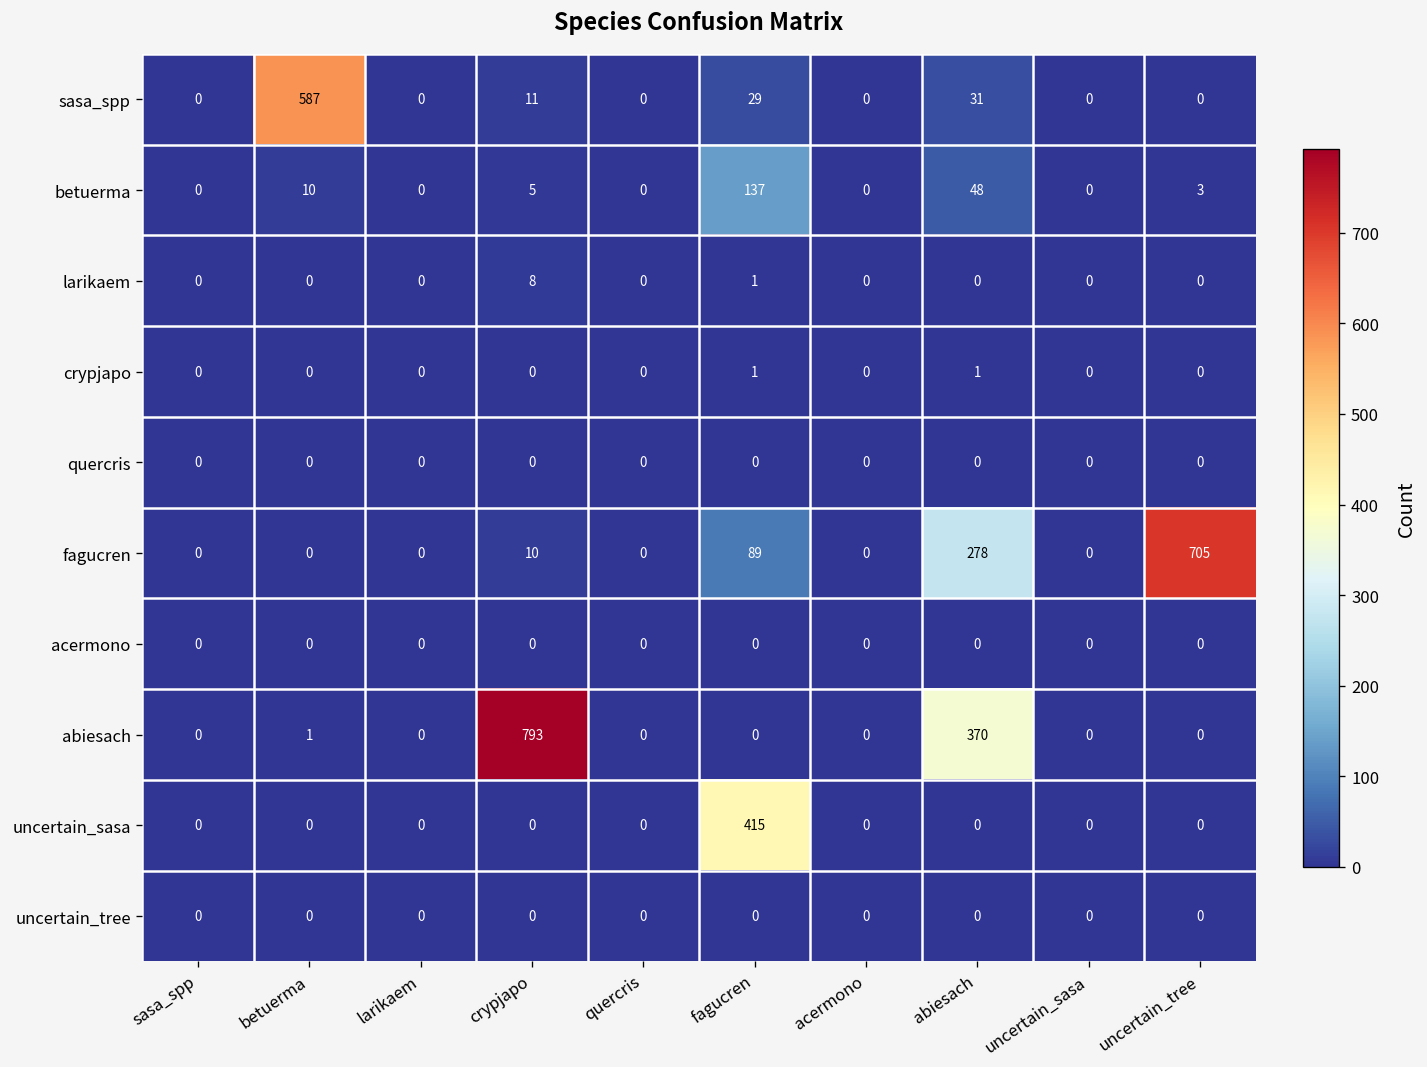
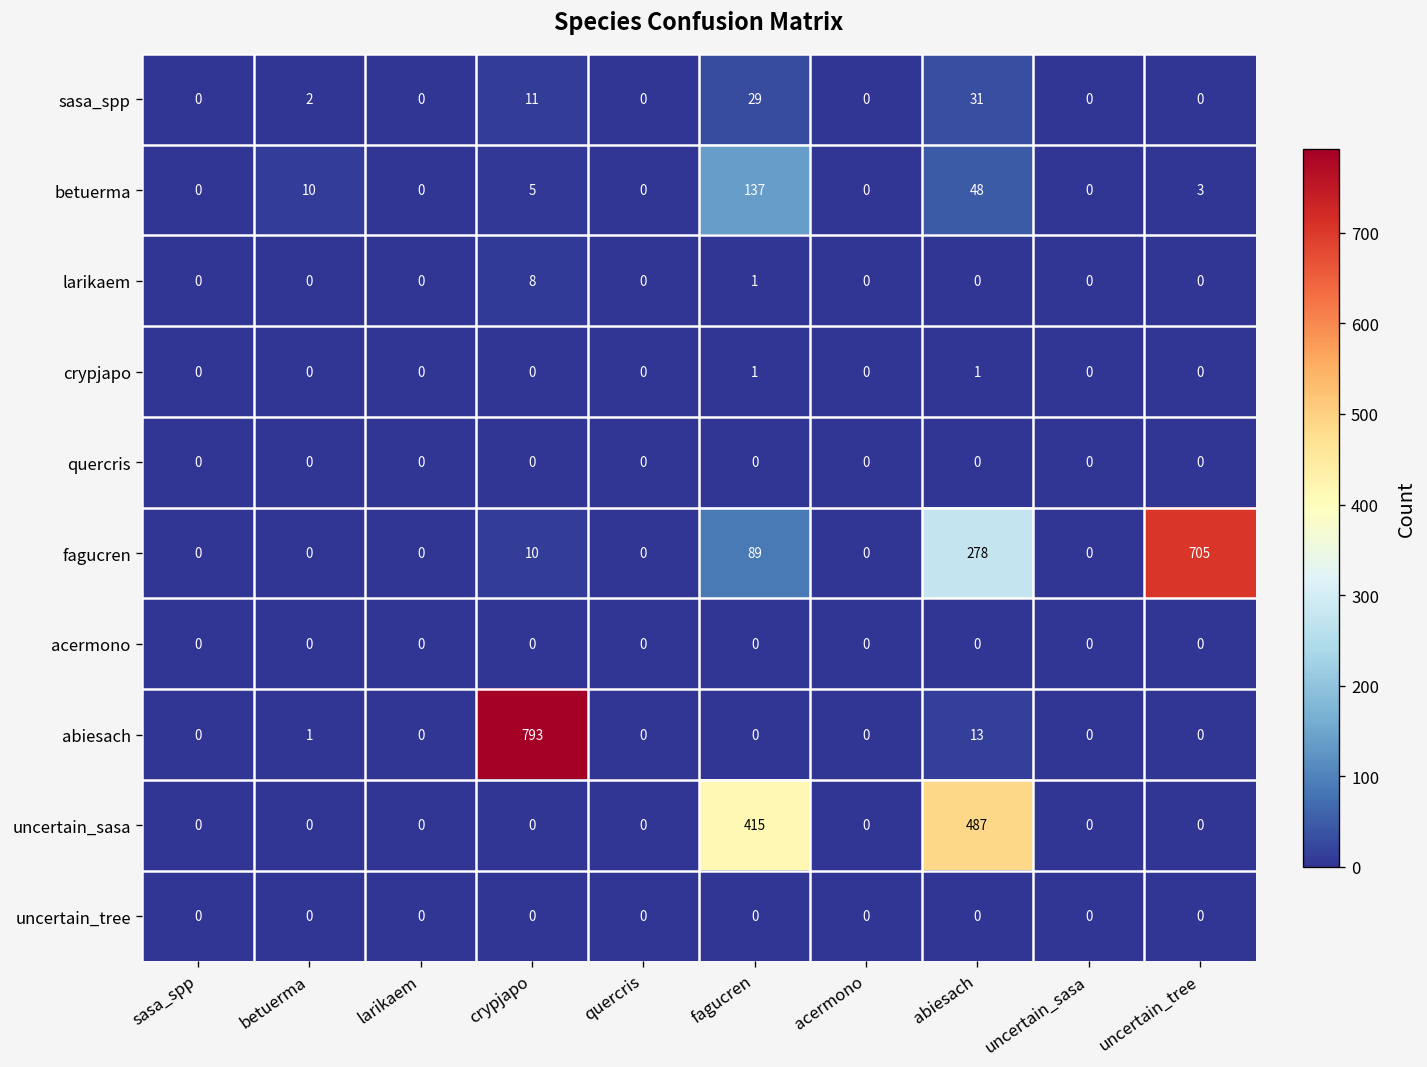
  {
    "sasa_spp": {
      "sasa_spp": 0,
-     "betuerma": 587,
+     "betuerma": 2,
      "larikaem": 0,
      "crypjapo": 11,
      "quercris": 0,
      "fagucren": 29,
      "acermono": 0,
      "abiesach": 31,
      "uncertain_sasa": 0,
      "uncertain_tree": 0
    },
    "betuerma": {
      "sasa_spp": 0,
      "betuerma": 10,
      "larikaem": 0,
      "crypjapo": 5,
      "quercris": 0,
      "fagucren": 137,
      "acermono": 0,
      "abiesach": 48,
      "uncertain_sasa": 0,
      "uncertain_tree": 3
    },
    "larikaem": {
      "sasa_spp": 0,
      "betuerma": 0,
      "larikaem": 0,
      "crypjapo": 8,
      "quercris": 0,
      "fagucren": 1,
      "acermono": 0,
      "abiesach": 0,
      "uncertain_sasa": 0,
      "uncertain_tree": 0
    },
    "crypjapo": {
      "sasa_spp": 0,
      "betuerma": 0,
      "larikaem": 0,
      "crypjapo": 0,
      "quercris": 0,
      "fagucren": 1,
      "acermono": 0,
      "abiesach": 1,
      "uncertain_sasa": 0,
      "uncertain_tree": 0
    },
    "quercris": {
      "sasa_spp": 0,
      "betuerma": 0,
      "larikaem": 0,
      "crypjapo": 0,
      "quercris": 0,
      "fagucren": 0,
      "acermono": 0,
      "abiesach": 0,
      "uncertain_sasa": 0,
      "uncertain_tree": 0
    },
    "fagucren": {
      "sasa_spp": 0,
      "betuerma": 0,
      "larikaem": 0,
      "crypjapo": 10,
      "quercris": 0,
      "fagucren": 89,
      "acermono": 0,
      "abiesach": 278,
      "uncertain_sasa": 0,
      "uncertain_tree": 705
    },
    "acermono": {
      "sasa_spp": 0,
      "betuerma": 0,
      "larikaem": 0,
      "crypjapo": 0,
      "quercris": 0,
      "fagucren": 0,
      "acermono": 0,
      "abiesach": 0,
      "uncertain_sasa": 0,
      "uncertain_tree": 0
    },
    "abiesach": {
      "sasa_spp": 0,
      "betuerma": 1,
      "larikaem": 0,
      "crypjapo": 793,
      "quercris": 0,
      "fagucren": 0,
      "acermono": 0,
-     "abiesach": 370,
+     "abiesach": 13,
      "uncertain_sasa": 0,
      "uncertain_tree": 0
    },
    "uncertain_sasa": {
      "sasa_spp": 0,
      "betuerma": 0,
      "larikaem": 0,
      "crypjapo": 0,
      "quercris": 0,
      "fagucren": 415,
      "acermono": 0,
-     "abiesach": 0,
+     "abiesach": 487,
      "uncertain_sasa": 0,
      "uncertain_tree": 0
    },
    "uncertain_tree": {
      "sasa_spp": 0,
      "betuerma": 0,
      "larikaem": 0,
      "crypjapo": 0,
      "quercris": 0,
      "fagucren": 0,
      "acermono": 0,
      "abiesach": 0,
      "uncertain_sasa": 0,
      "uncertain_tree": 0
    }
  }
